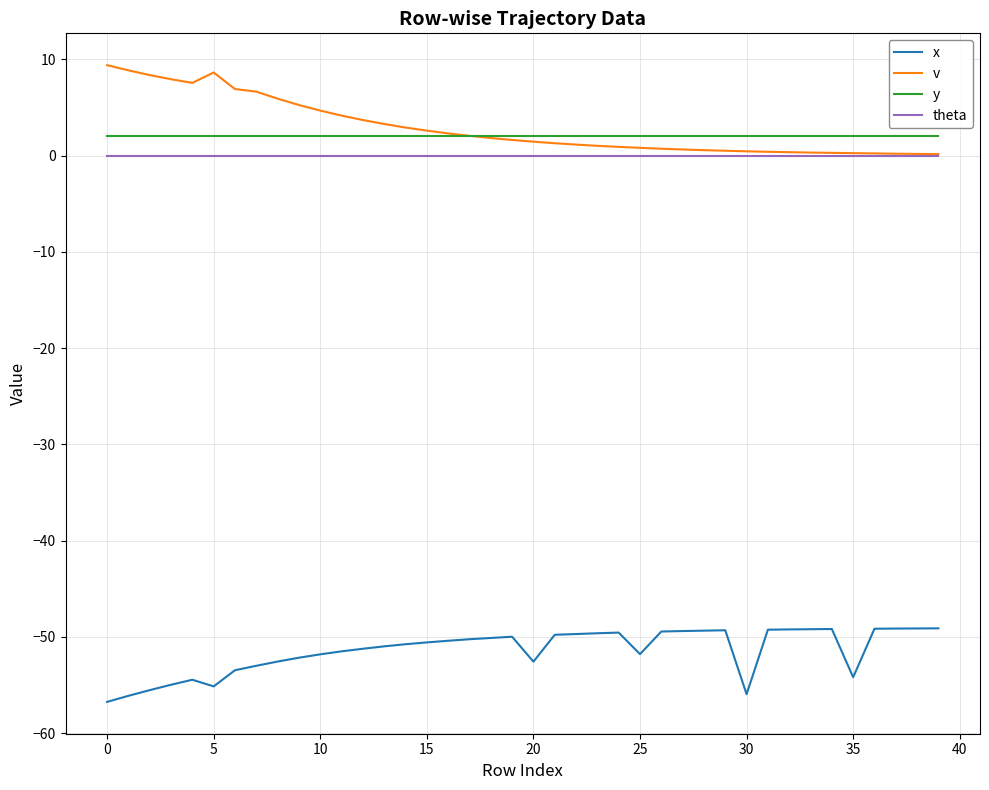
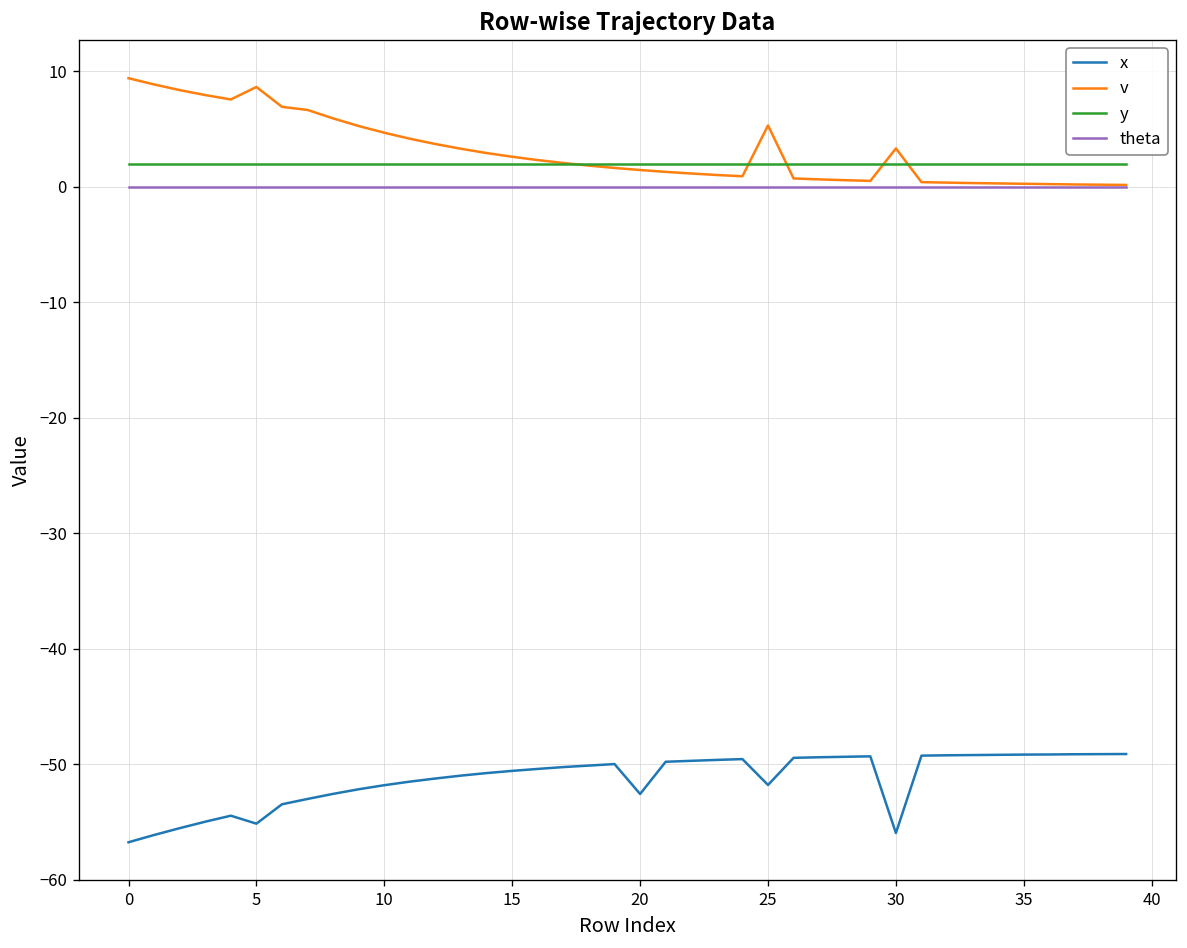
  {
    "x": {
      "0": -57,
      "5": -55,
      "10": -52,
      "15": -51,
      "20": -53,
      "25": -52,
      "30": -56,
-     "35": -54
+     "35": -49
    },
    "v": {
      "0": 9,
      "5": 9,
      "10": 5,
      "15": 3,
      "20": 1,
-     "25": 1,
-     "30": 0
+     "25": 5,
+     "30": 3
    },
    "y": {
      "0": 2,
      "5": 2,
      "10": 2,
      "15": 2,
      "20": 2,
      "25": 2,
      "30": 2,
      "35": 2
    },
    "theta": {
      "0": 0,
      "5": 0,
      "10": 0,
      "15": 0,
      "20": 0,
      "25": 0,
      "30": 0
    }
  }
